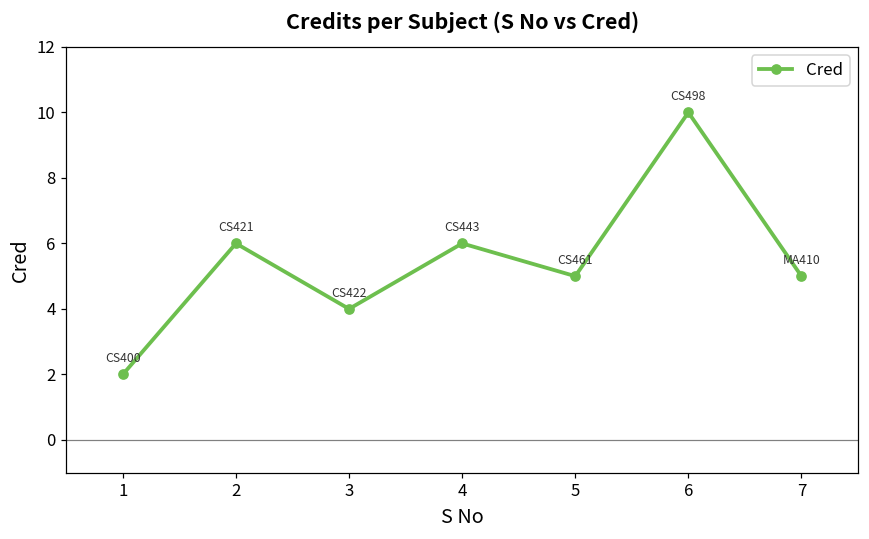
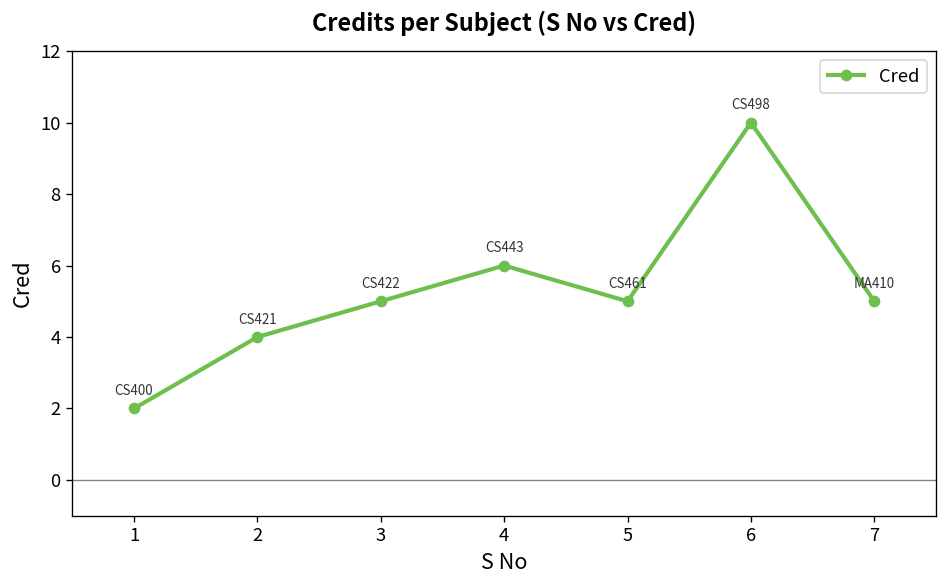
  {
    "1": 2,
-   "2": 6,
-   "3": 4,
+   "2": 4,
+   "3": 5,
    "4": 6,
    "5": 5,
    "6": 10,
    "7": 5
  }
